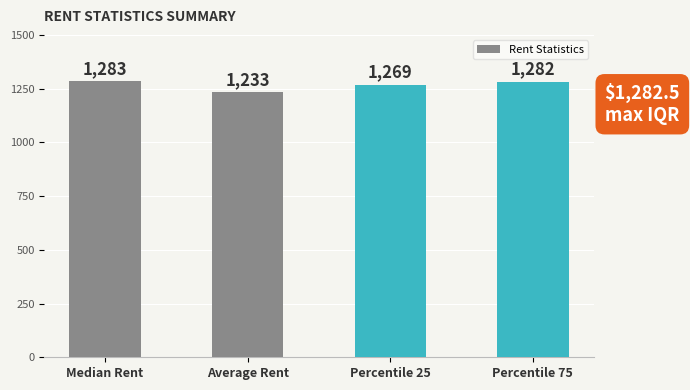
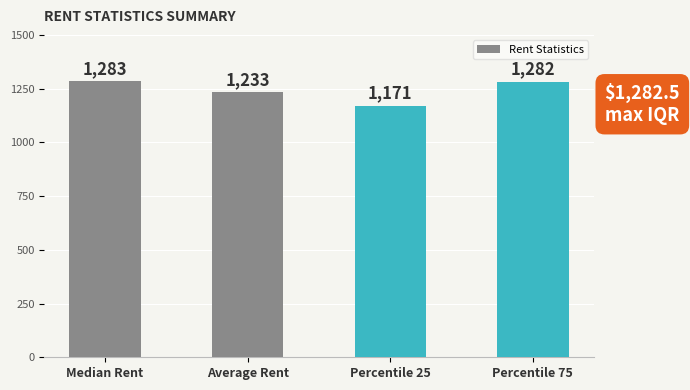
  {
    "Median Rent": "1,283",
    "Average Rent": "1,233",
-   "Percentile 25": "1,269",
+   "Percentile 25": "1,171",
    "Percentile 75": "1,282"
  }
